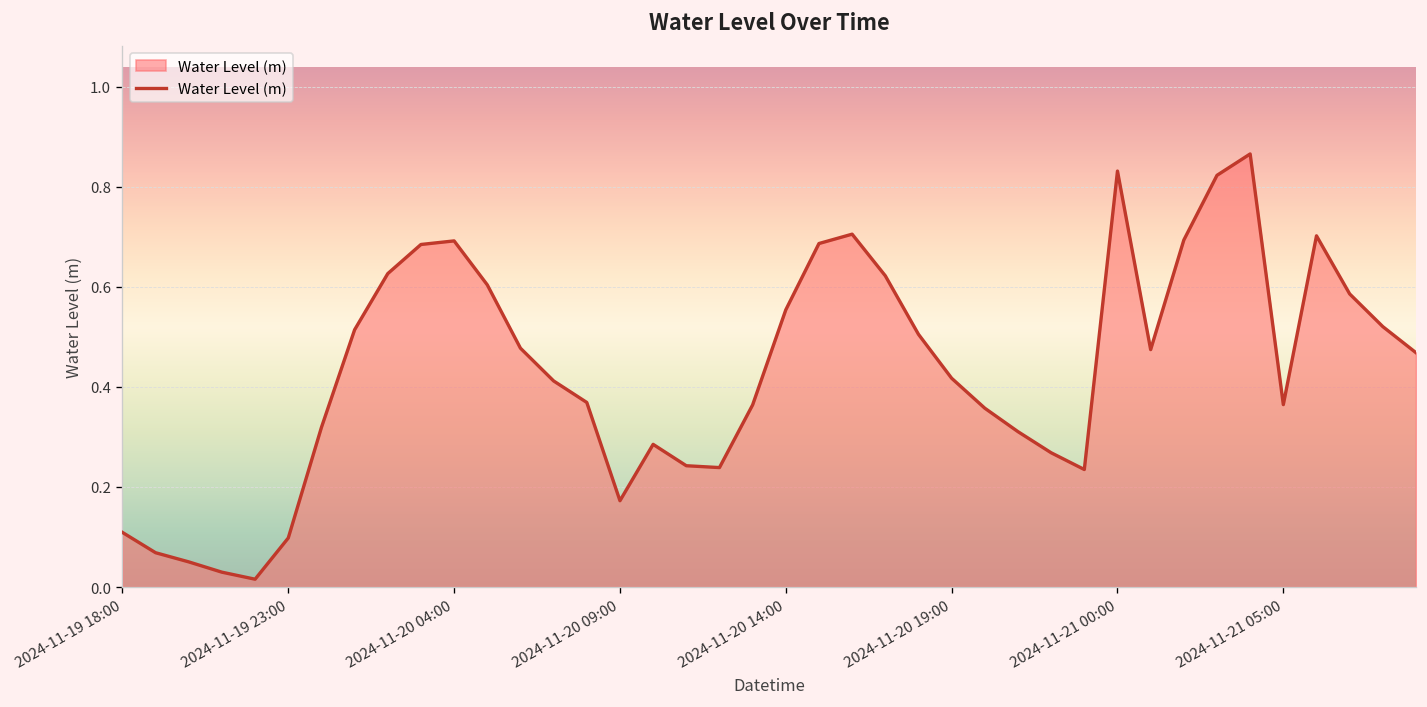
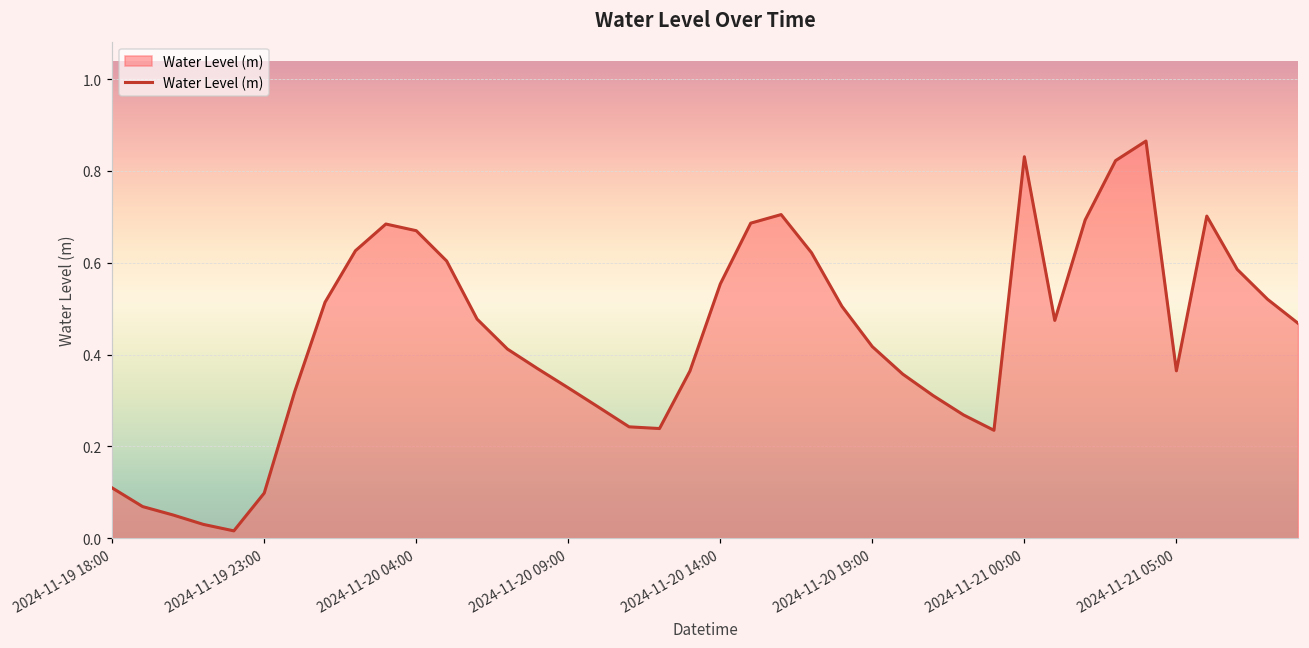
  {
    "2024-11-19 18:00": 0.11,
    "2024-11-19 23:00": 0.10,
-   "2024-11-20 04:00": 0.69,
-   "2024-11-20 09:00": 0.17,
+   "2024-11-20 04:00": 0.67,
+   "2024-11-20 09:00": 0.33,
    "2024-11-20 14:00": 0.55,
    "2024-11-20 19:00": 0.42,
    "2024-11-21 00:00": 0.83,
    "2024-11-21 05:00": 0.36
  }
